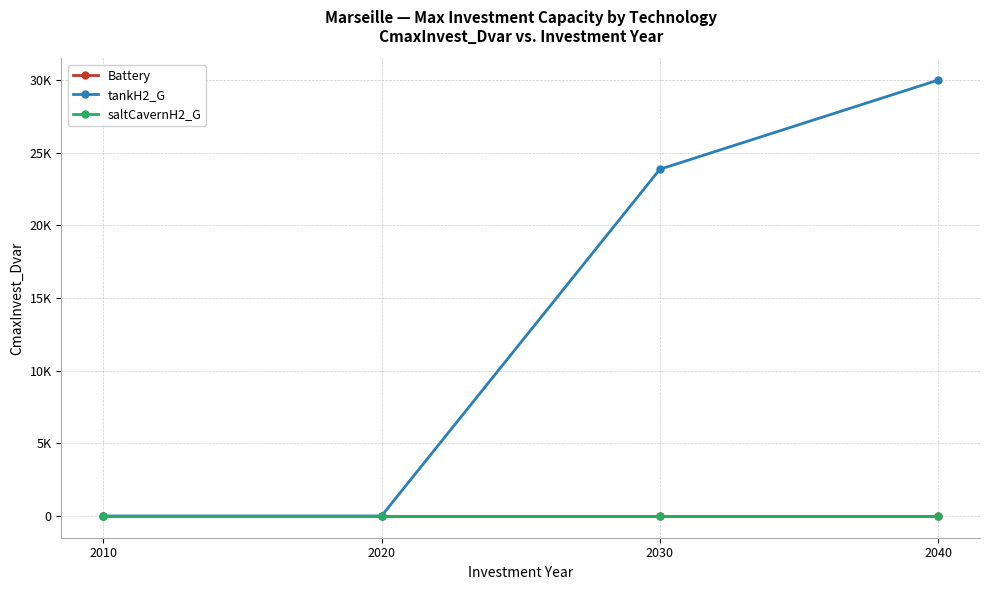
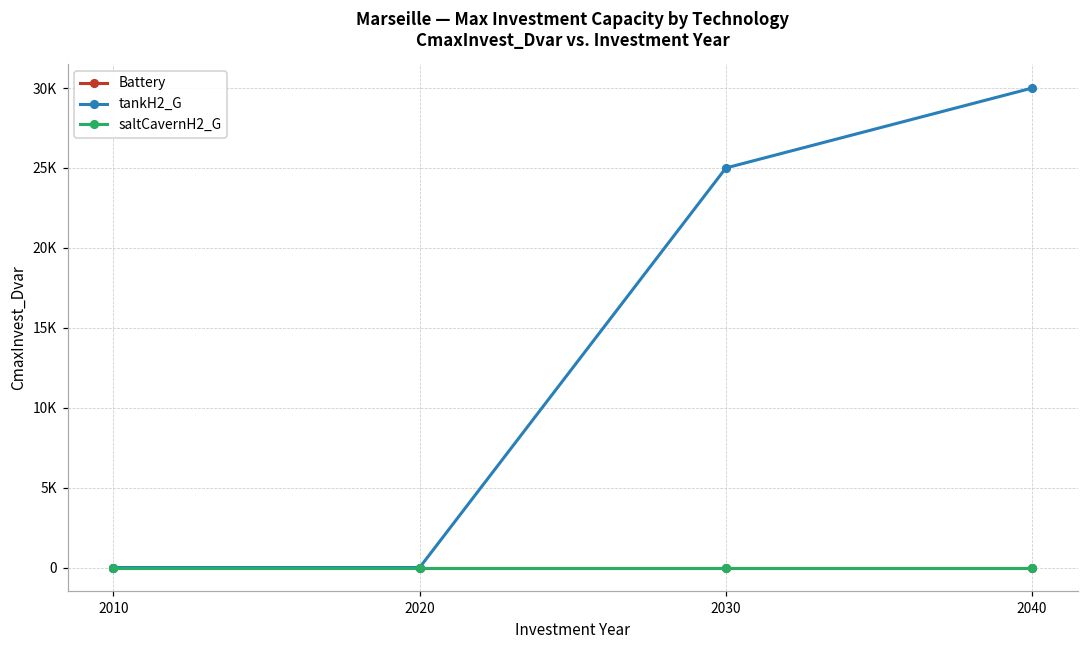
  {
    "saltCavernH2_G": {
      "2030": 0,
      "2040": 0
    },
    "tankH2_G": {
-     "2030": 23900,
+     "2030": 25000,
      "2040": 30000
    }
  }
